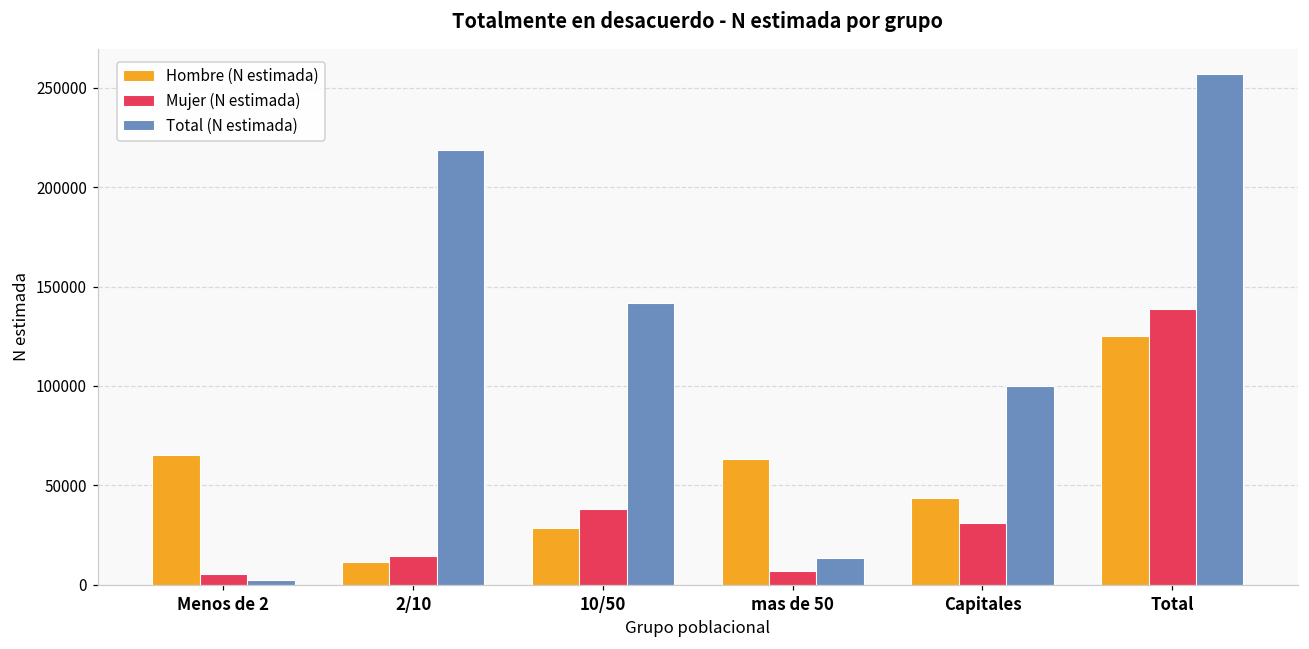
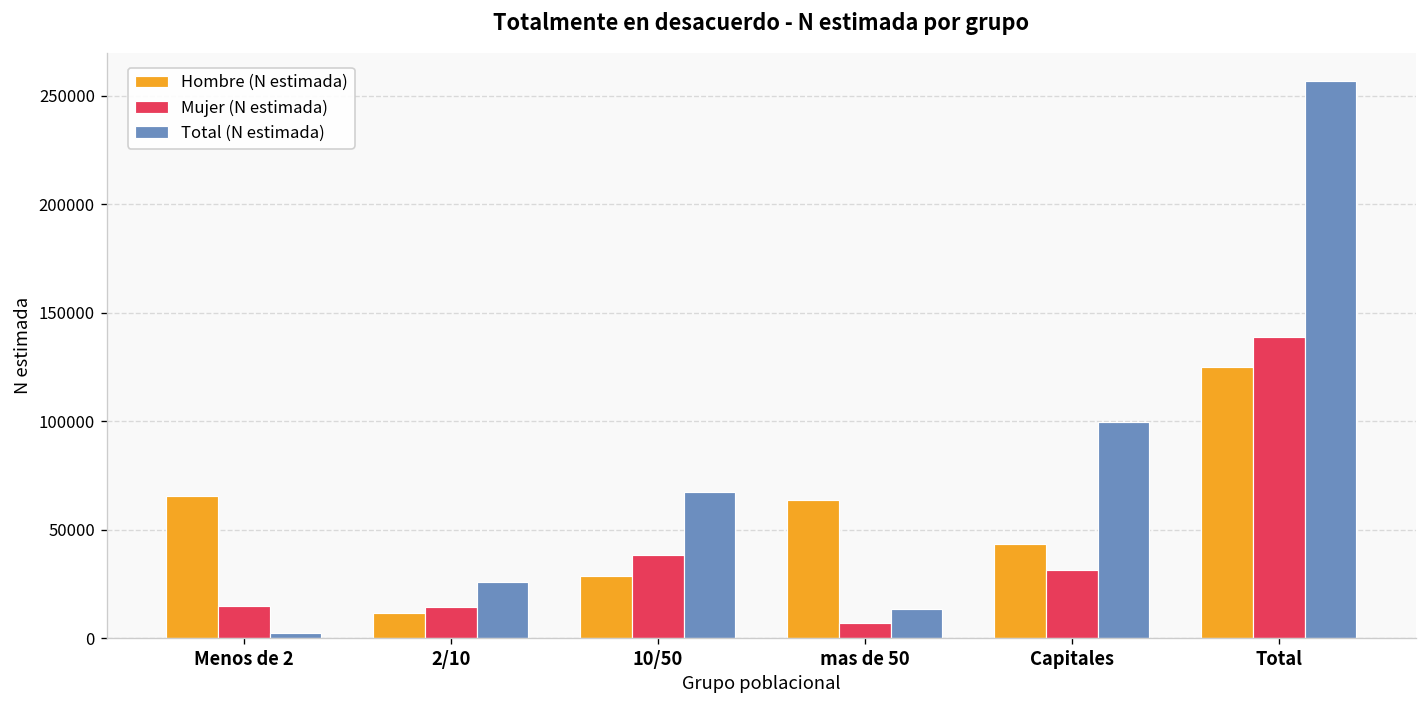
  {
    "Hombre (N estimada)": {
      "Menos de 2": 66000,
      "2/10": 11000,
      "10/50": 29000,
      "mas de 50": 63000,
      "Capitales": 44000,
      "Total": 125000
    },
    "Mujer (N estimada)": {
-     "Menos de 2": 5000,
+     "Menos de 2": 15000,
      "2/10": 14000,
      "10/50": 38000,
      "mas de 50": 7000,
      "Capitales": 31000,
      "Total": 139000
    },
    "Total (N estimada)": {
      "Menos de 2": 2000,
-     "2/10": 218000,
-     "10/50": 142000,
+     "2/10": 26000,
+     "10/50": 67000,
      "mas de 50": 14000,
      "Capitales": 100000,
      "Total": 257000
    }
  }
